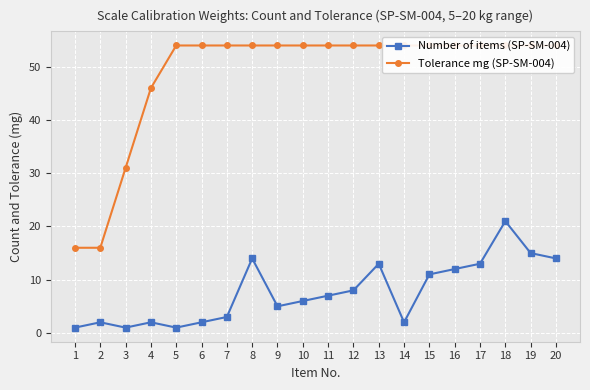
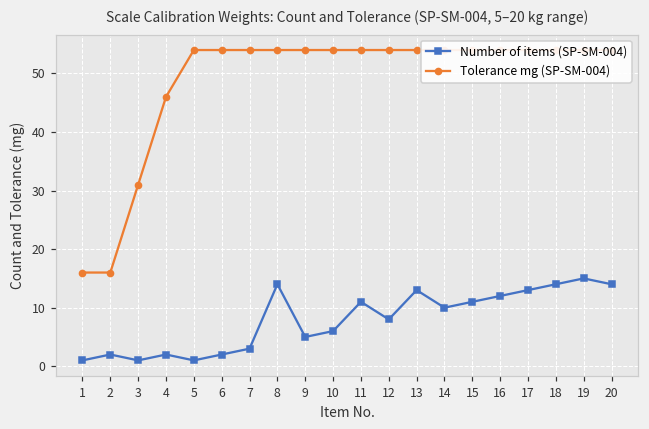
  {
    "Number of items (SP-SM-004)": {
      "1": 1,
      "2": 2,
      "3": 1,
      "4": 2,
      "5": 1,
      "6": 2,
      "7": 3,
      "8": 14,
      "9": 5,
      "10": 6,
-     "11": 7,
+     "11": 11,
      "12": 8,
      "13": 13,
-     "14": 2,
+     "14": 10,
      "15": 11,
      "16": 12,
      "17": 13,
-     "18": 21,
+     "18": 14,
      "19": 15,
      "20": 14
    },
    "Tolerance mg (SP-SM-004)": {
      "1": 16,
      "2": 16,
      "3": 31,
      "4": 46,
      "5": 54,
      "6": 54,
      "7": 54,
      "8": 54,
      "9": 54,
      "10": 54,
      "11": 54,
      "12": 54,
      "13": 54
    }
  }
